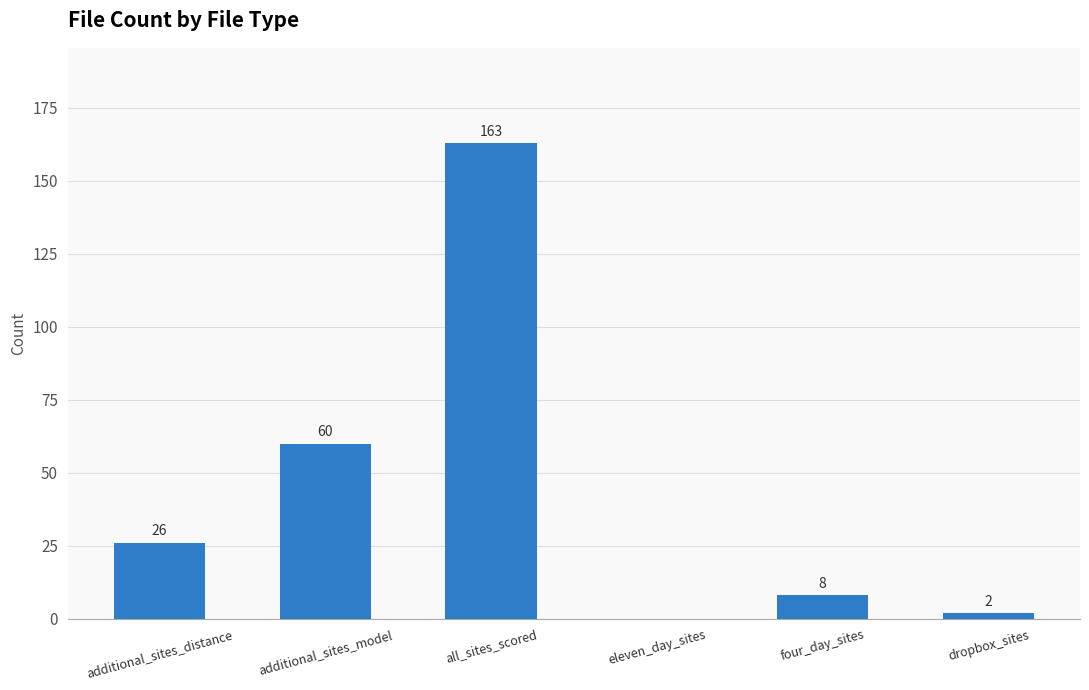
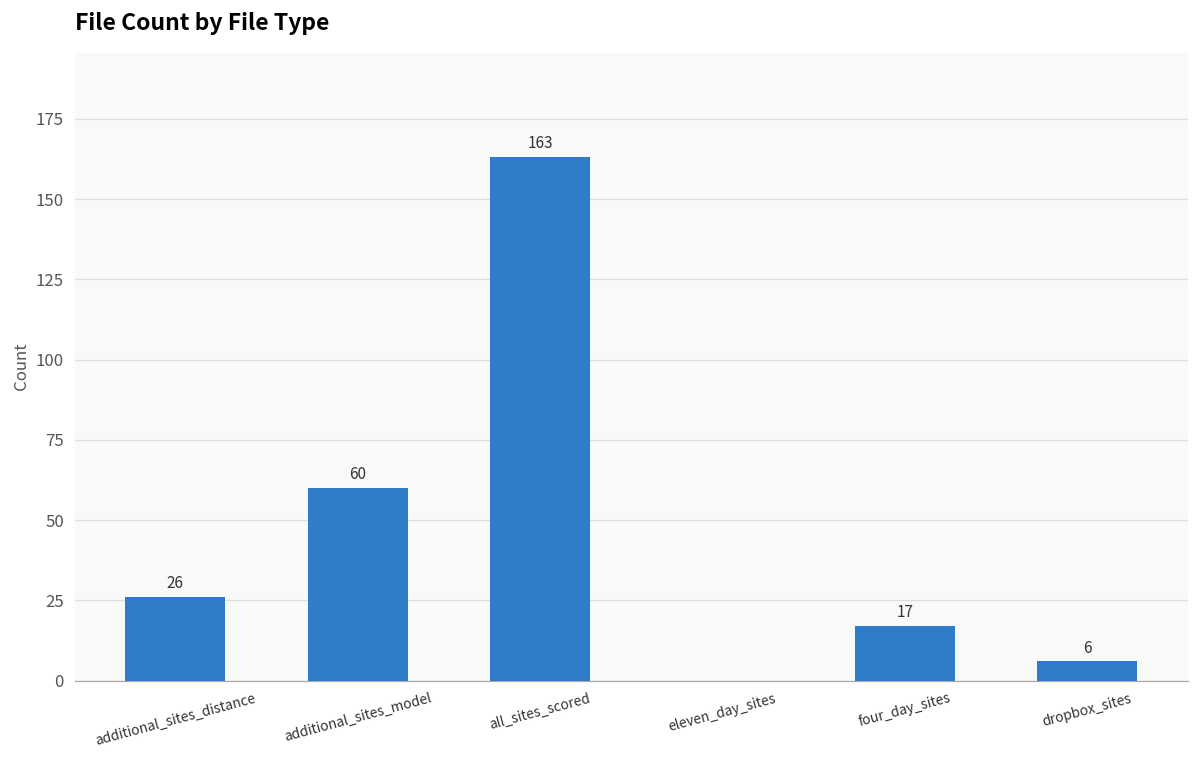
  {
    "additional_sites_distance": 26,
    "additional_sites_model": 60,
    "all_sites_scored": 163,
-   "four_day_sites": 8,
-   "dropbox_sites": 2
+   "four_day_sites": 17,
+   "dropbox_sites": 6
  }
